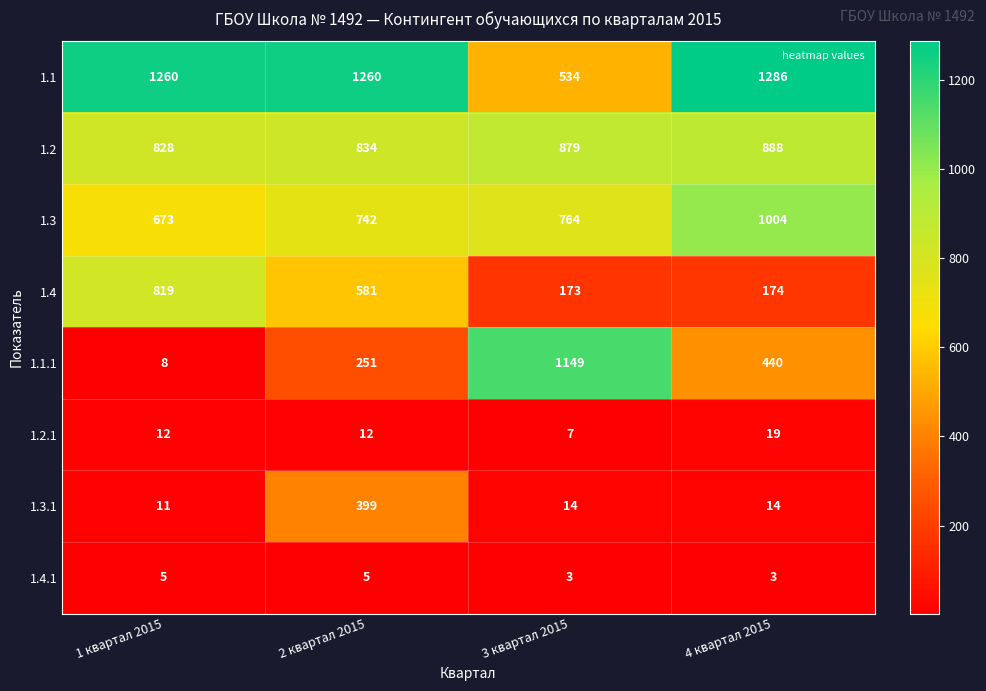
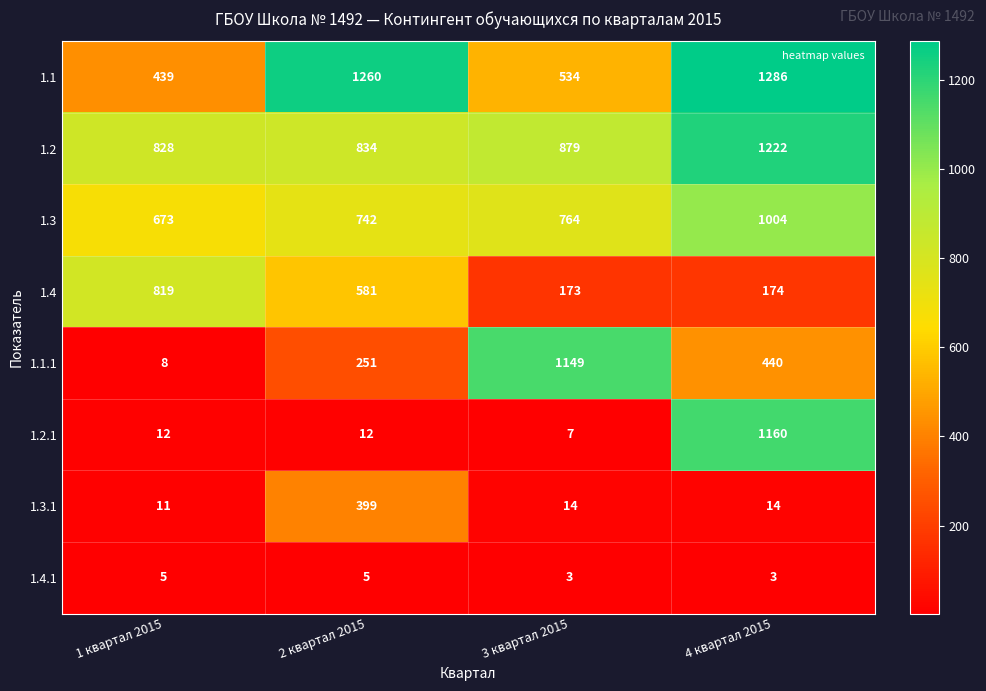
  {
    "1.1": {
-     "1 квартал 2015": 1260,
+     "1 квартал 2015": 439,
      "2 квартал 2015": 1260,
      "3 квартал 2015": 534,
      "4 квартал 2015": 1286
    },
    "1.2": {
      "1 квартал 2015": 828,
      "2 квартал 2015": 834,
      "3 квартал 2015": 879,
-     "4 квартал 2015": 888
+     "4 квартал 2015": 1222
    },
    "1.3": {
      "1 квартал 2015": 673,
      "2 квартал 2015": 742,
      "3 квартал 2015": 764,
      "4 квартал 2015": 1004
    },
    "1.4": {
      "1 квартал 2015": 819,
      "2 квартал 2015": 581,
      "3 квартал 2015": 173,
      "4 квартал 2015": 174
    },
    "1.1.1": {
      "1 квартал 2015": 8,
      "2 квартал 2015": 251,
      "3 квартал 2015": 1149,
      "4 квартал 2015": 440
    },
    "1.2.1": {
      "1 квартал 2015": 12,
      "2 квартал 2015": 12,
      "3 квартал 2015": 7,
-     "4 квартал 2015": 19
+     "4 квартал 2015": 1160
    },
    "1.3.1": {
      "1 квартал 2015": 11,
      "2 квартал 2015": 399,
      "3 квартал 2015": 14,
      "4 квартал 2015": 14
    },
    "1.4.1": {
      "1 квартал 2015": 5,
      "2 квартал 2015": 5,
      "3 квартал 2015": 3,
      "4 квартал 2015": 3
    }
  }
